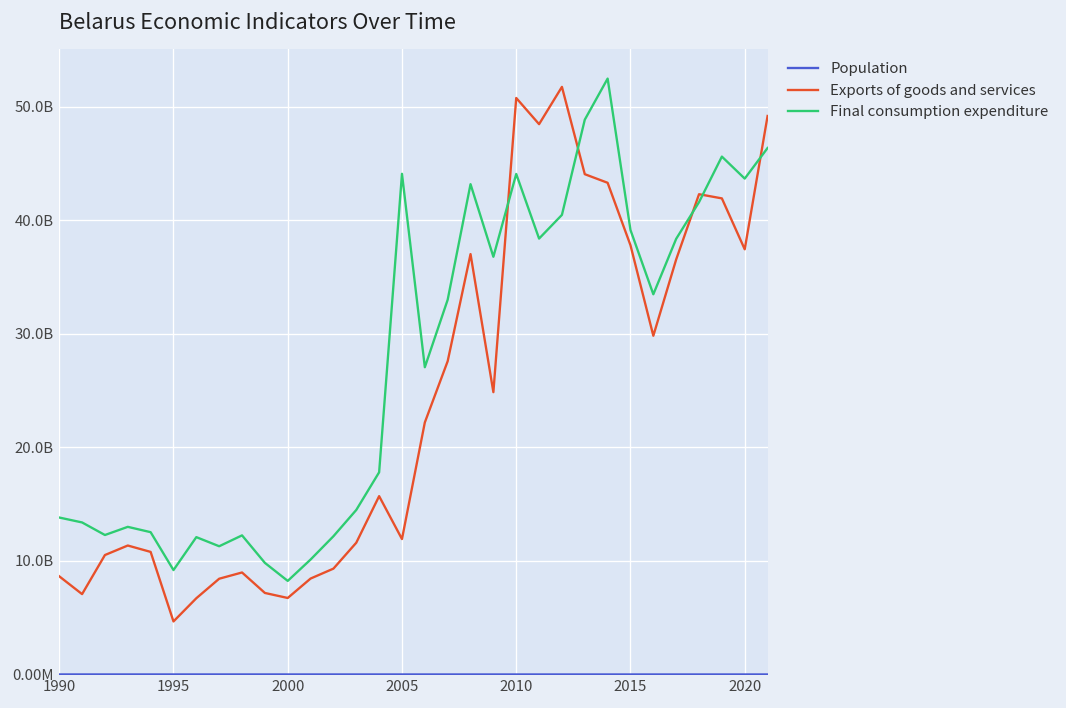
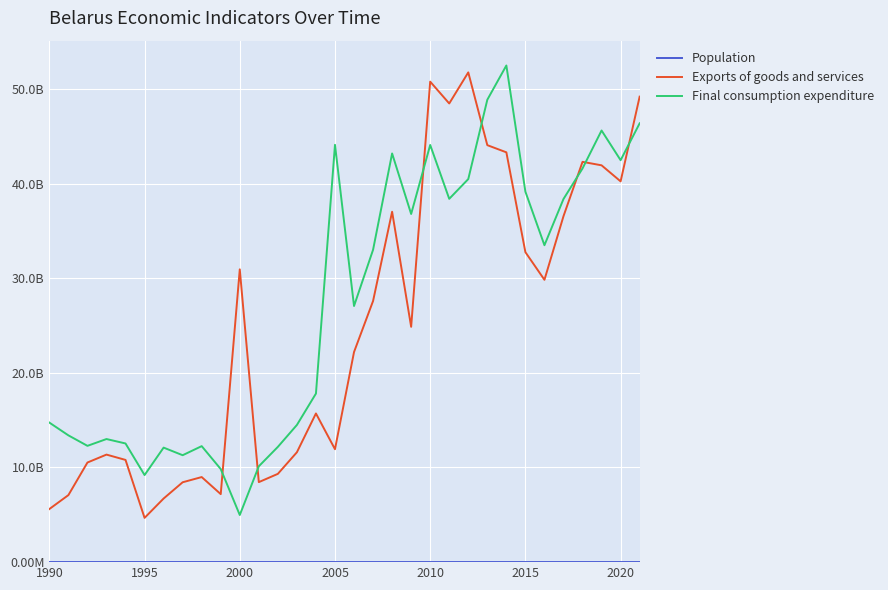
  {
    "Population": {
      "1990": 0,
      "1995": 0,
      "2000": 0,
      "2005": 0,
      "2010": 0,
      "2015": 0,
      "2020": 0
    },
    "Exports of goods and services": {
-     "1990": 9000000000,
+     "1990": 6000000000,
      "1995": 5000000000,
-     "2000": 7000000000,
+     "2000": 31000000000,
      "2005": 12000000000,
      "2010": 51000000000,
-     "2015": 38000000000,
-     "2020": 37000000000
+     "2015": 33000000000,
+     "2020": 40000000000
    },
    "Final consumption expenditure": {
-     "1990": 14000000000,
+     "1990": 15000000000,
      "1995": 9000000000,
-     "2000": 8000000000,
+     "2000": 5000000000,
      "2005": 44000000000,
      "2010": 44000000000,
      "2015": 39000000000,
-     "2020": 44000000000
+     "2020": 42000000000
    }
  }
